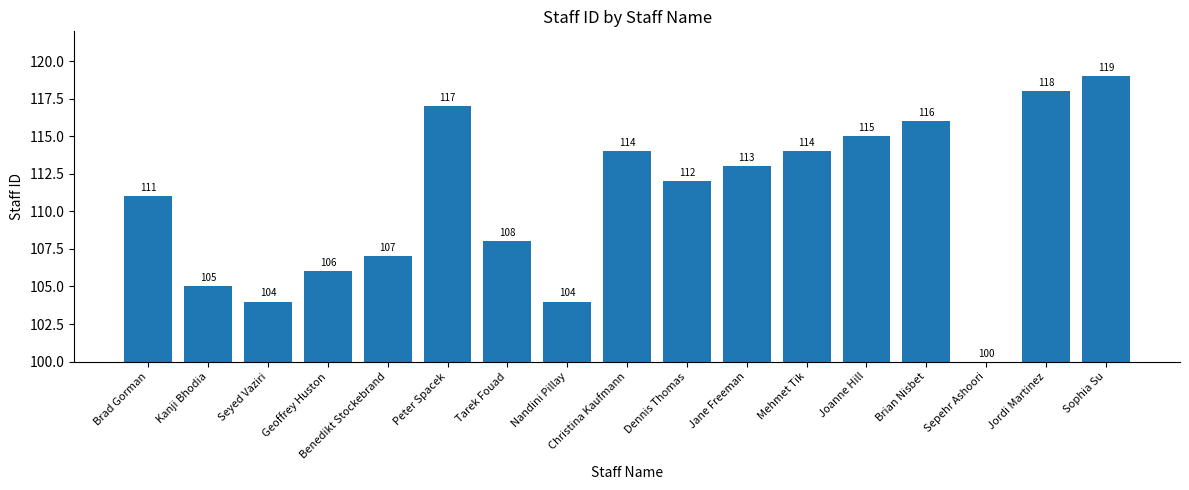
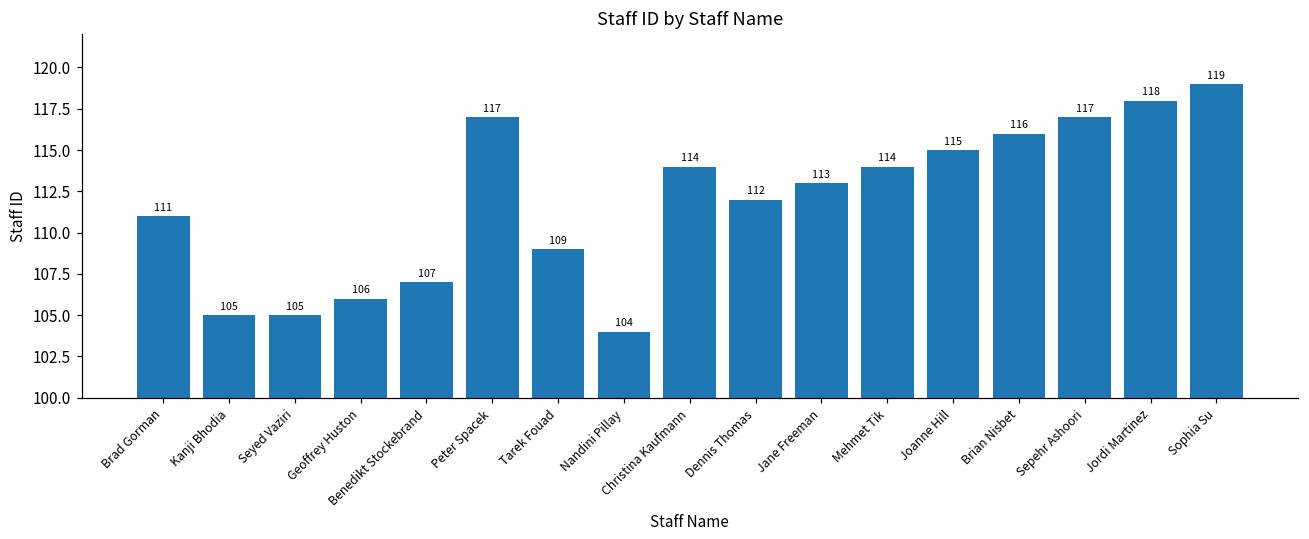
  {
    "Brad Gorman": 111,
    "Kanji Bhodia": 105,
-   "Seyed Vaziri": 104,
+   "Seyed Vaziri": 105,
    "Geoffrey Huston": 106,
    "Benedikt Stockebrand": 107,
    "Peter Spacek": 117,
-   "Tarek Fouad": 108,
+   "Tarek Fouad": 109,
    "Nandini Pillay": 104,
    "Christina Kaufmann": 114,
    "Dennis Thomas": 112,
    "Jane Freeman": 113,
    "Mehmet Tik": 114,
    "Joanne Hill": 115,
    "Brian Nisbet": 116,
-   "Sepehr Ashoori": 100,
+   "Sepehr Ashoori": 117,
    "Jordi Martinez": 118,
    "Sophia Su": 119
  }
